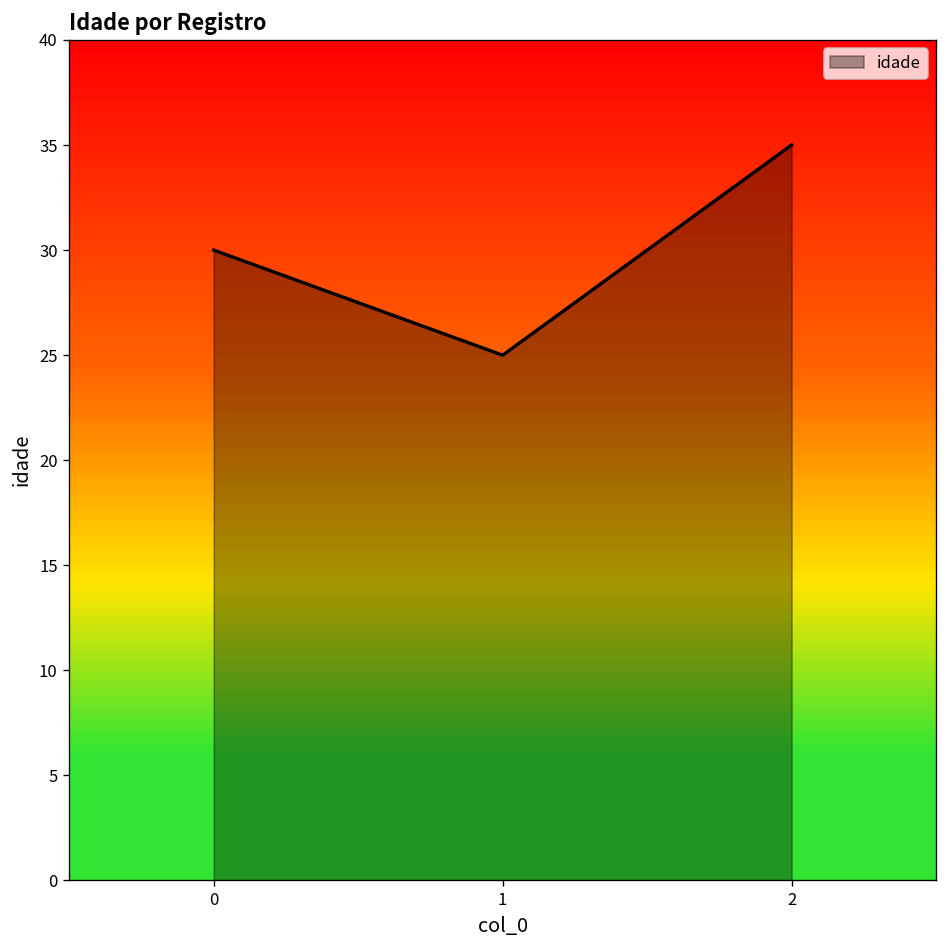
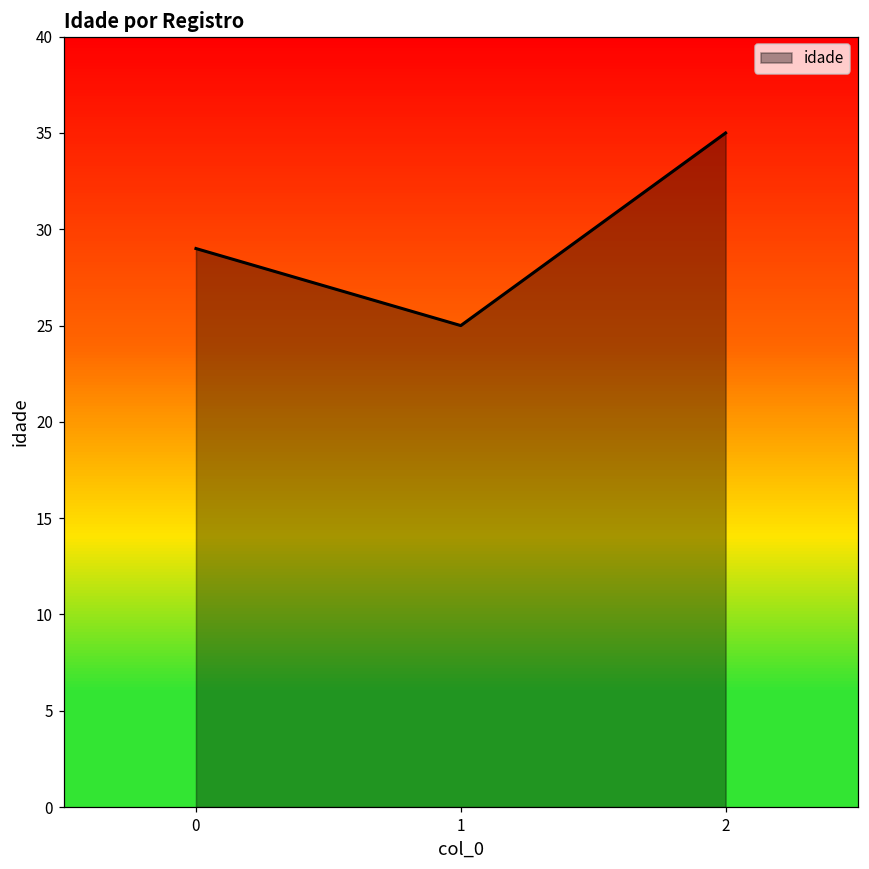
  {
-   "0": 30,
+   "0": 29,
    "1": 25,
    "2": 35
  }
